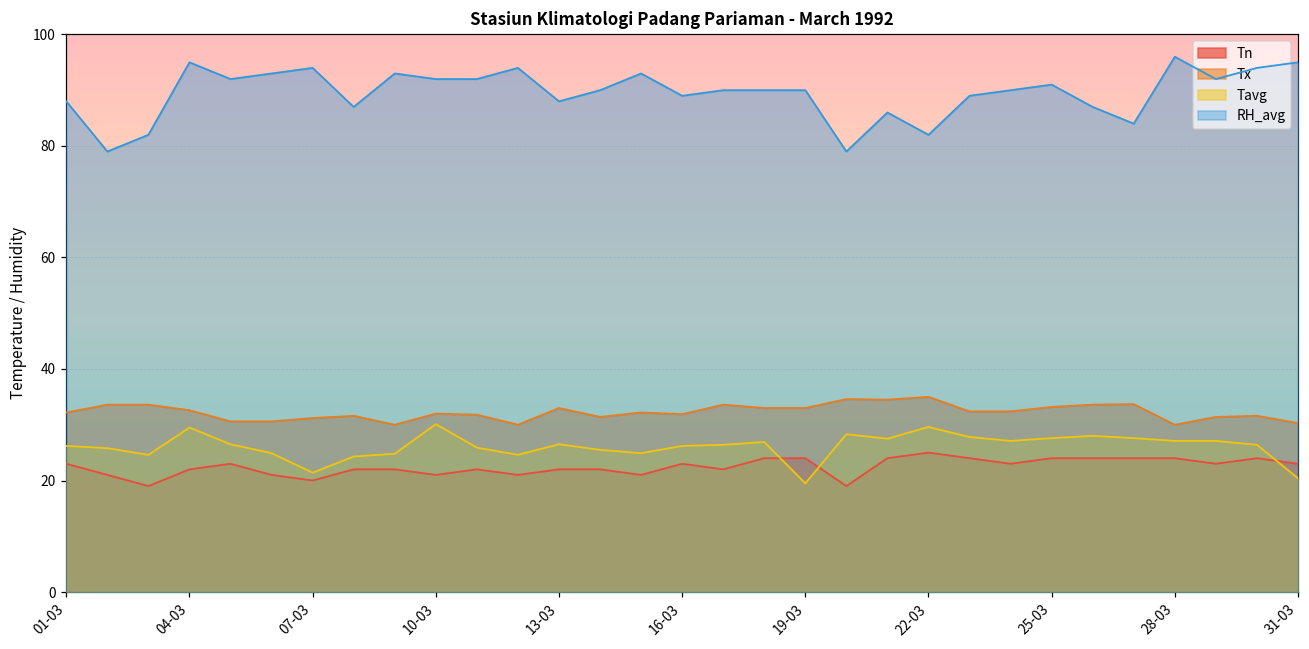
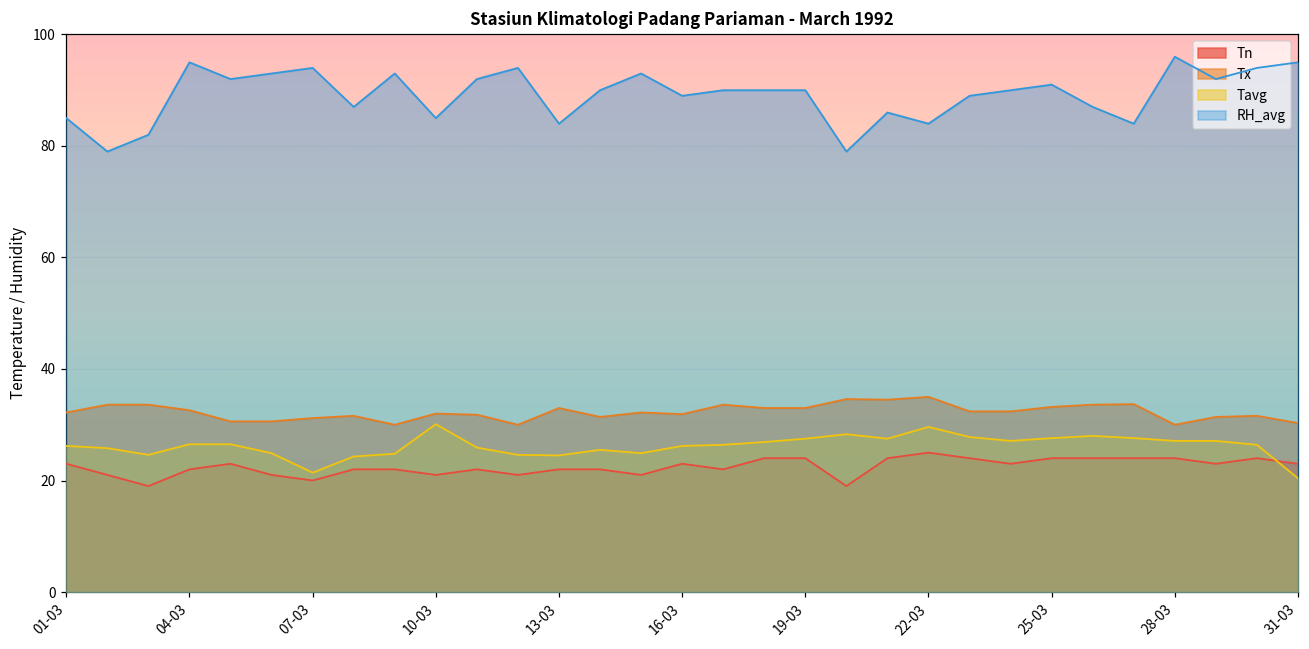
  {
    "Tavg": {
      "01-03": 26,
-     "04-03": 30,
+     "04-03": 27,
      "07-03": 21,
      "10-03": 30,
-     "13-03": 27,
+     "13-03": 25,
      "16-03": 26,
-     "19-03": 20,
+     "19-03": 28,
      "22-03": 30,
      "25-03": 28,
      "28-03": 27,
      "31-03": 20
    },
    "RH_avg": {
-     "01-03": 88,
+     "01-03": 85,
      "04-03": 95,
      "07-03": 94,
-     "10-03": 92,
-     "13-03": 88,
+     "10-03": 85,
+     "13-03": 84,
      "16-03": 89,
      "19-03": 90,
-     "22-03": 82,
+     "22-03": 84,
      "25-03": 91,
      "28-03": 96,
      "31-03": 95
    }
  }
